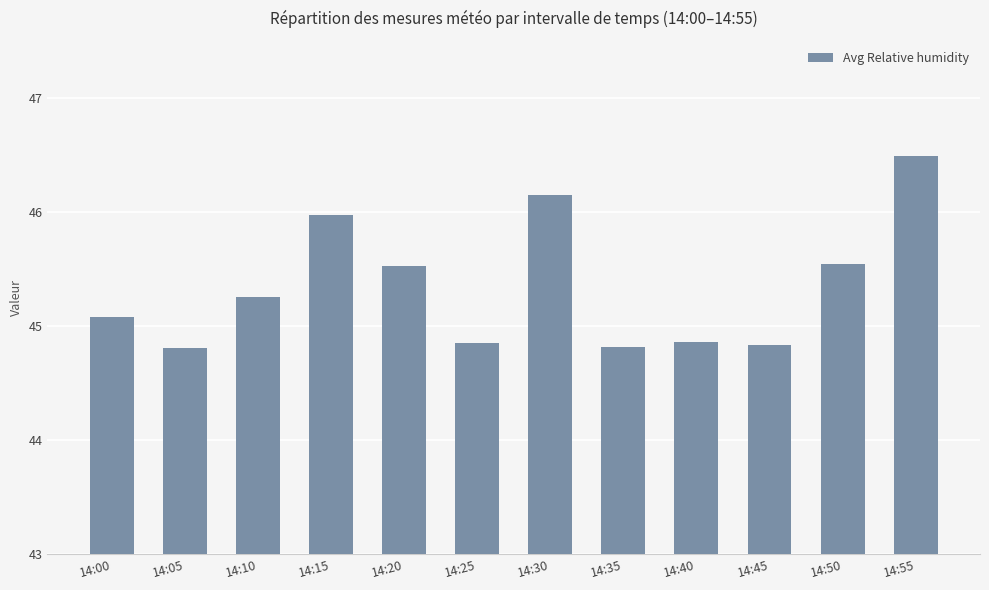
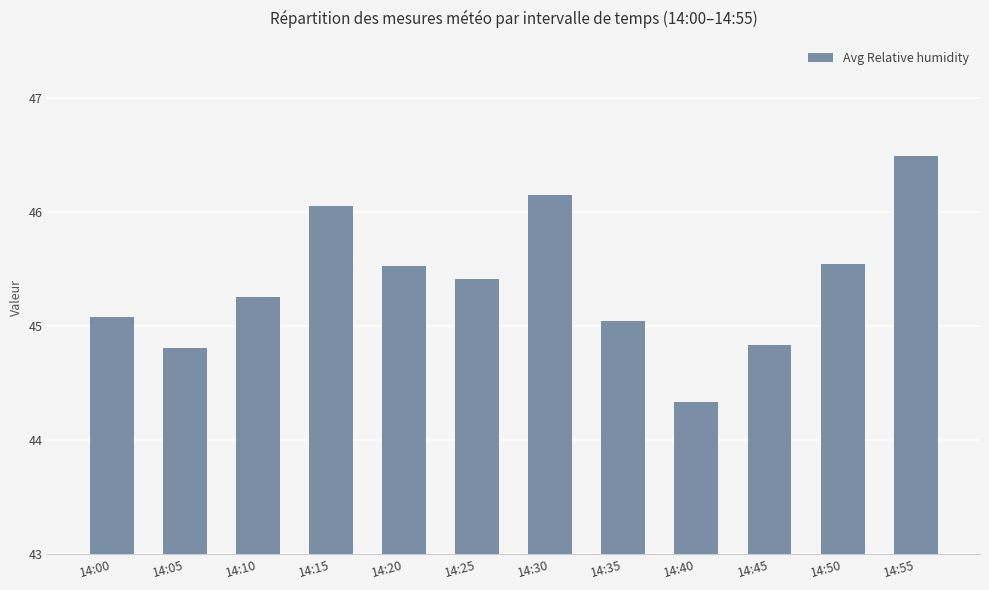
  {
    "14:00": 45.08,
    "14:05": 44.80,
    "14:10": 45.25,
-   "14:15": 45.97,
+   "14:15": 46.05,
    "14:20": 45.52,
-   "14:25": 44.85,
+   "14:25": 45.41,
    "14:30": 46.15,
-   "14:35": 44.82,
-   "14:40": 44.86,
+   "14:35": 45.05,
+   "14:40": 44.33,
    "14:45": 44.84,
    "14:50": 45.55,
    "14:55": 46.49
  }
